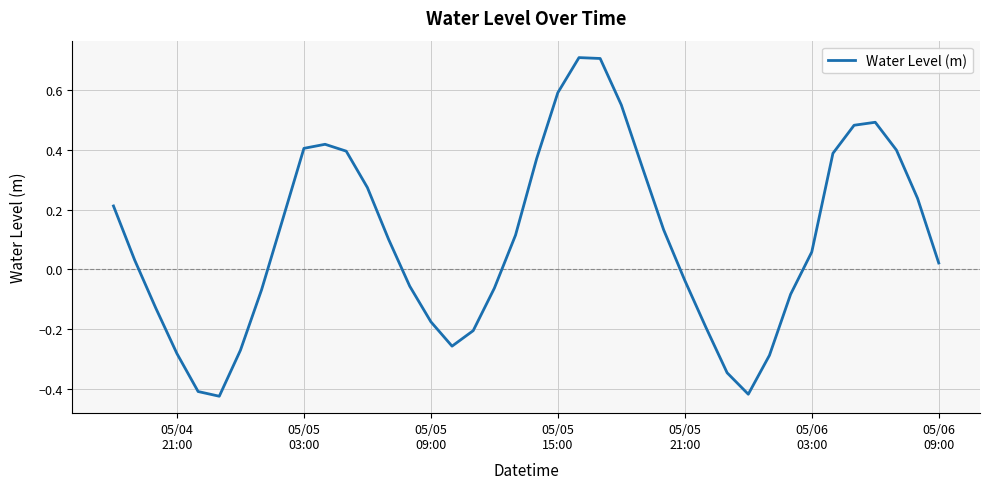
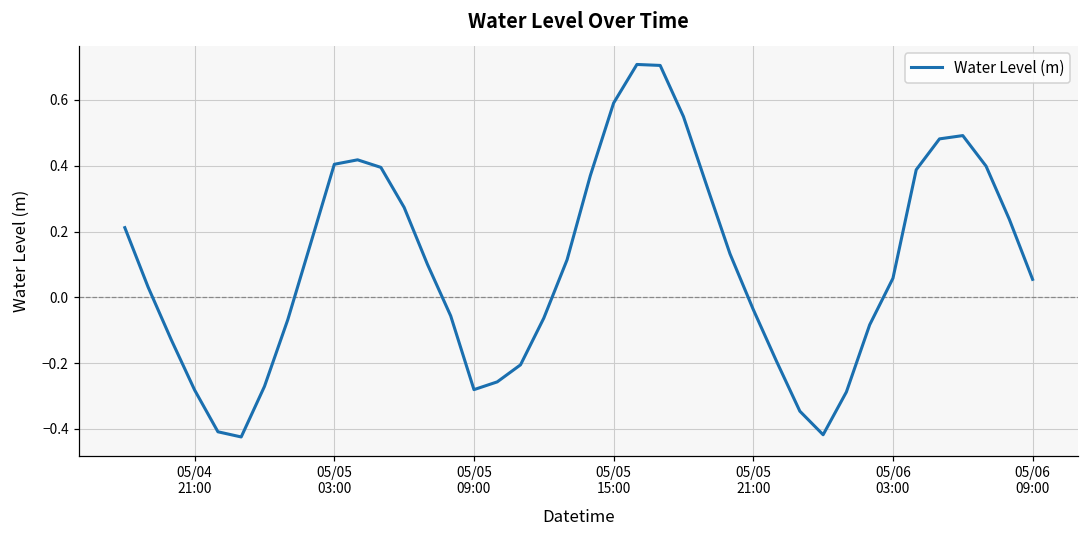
  {
    "05/04 21:00": -0.28,
    "05/05 03:00": 0.40,
-   "05/05 09:00": -0.18,
+   "05/05 09:00": -0.28,
    "05/05 15:00": 0.59,
    "05/05 21:00": -0.04,
    "05/06 03:00": 0.06,
-   "05/06 09:00": 0.02
+   "05/06 09:00": 0.05
  }
